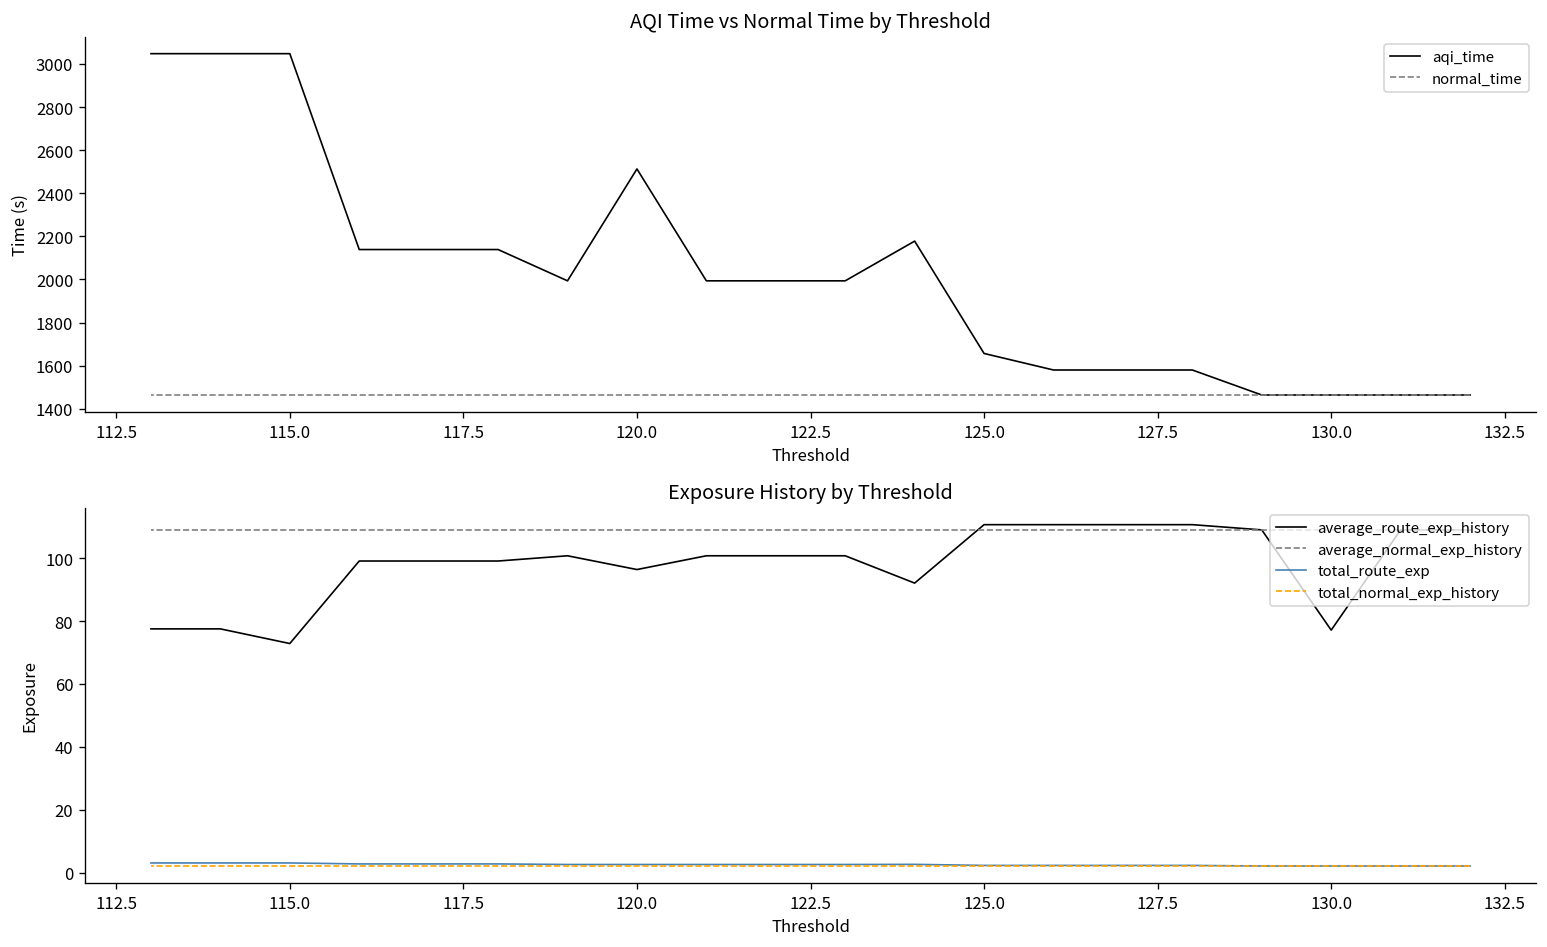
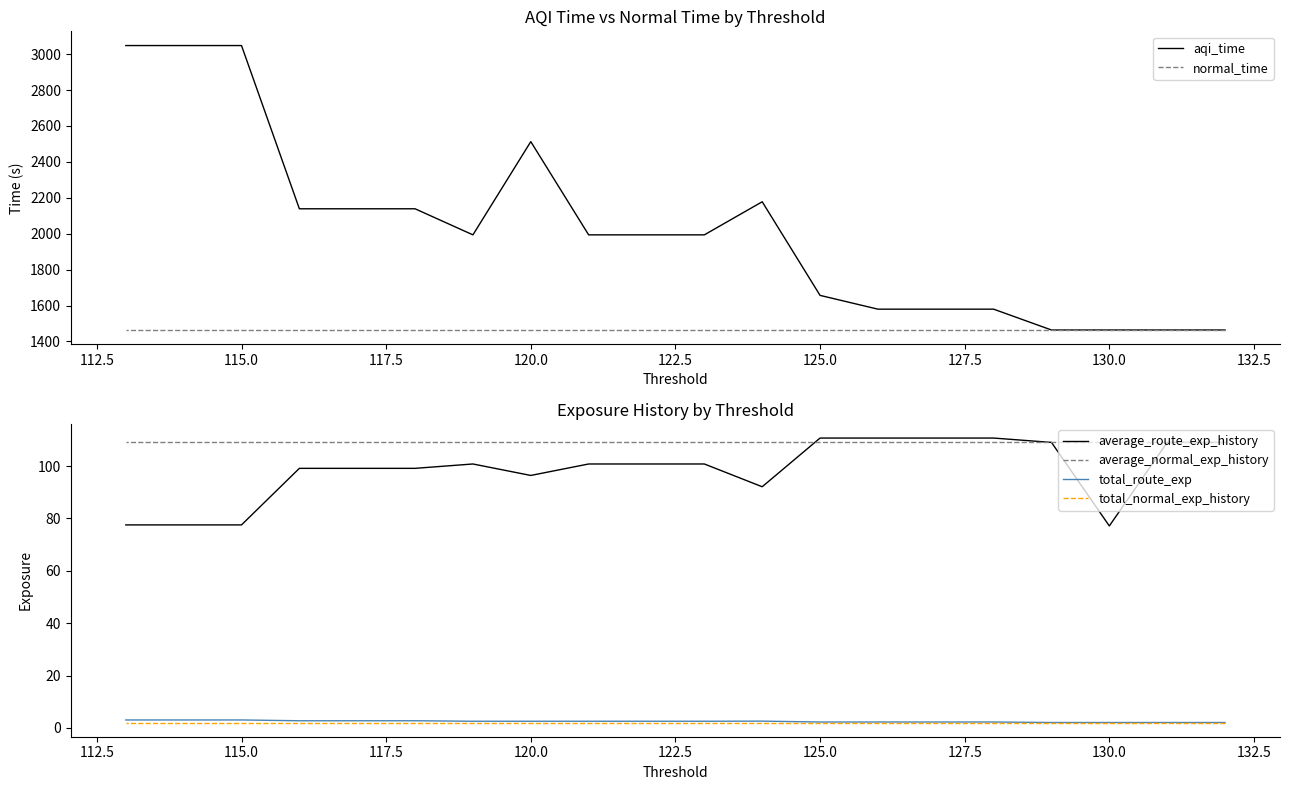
  {
    "AQI Time vs Normal Time by Threshold": {
      "aqi_time": {
        "115.0": 3050,
        "120.0": 2510,
        "125.0": 1660
      },
      "normal_time": {
        "115.0": 1460,
        "120.0": 1460,
        "125.0": 1460
      }
    },
    "Exposure History by Threshold": {
      "average_route_exp_history": {
-       "115.0": 73,
+       "115.0": 78,
        "120.0": 96,
        "125.0": 111,
        "130.0": 77
      },
      "average_normal_exp_history": {
        "115.0": 109,
        "120.0": 109,
        "125.0": 109
      }
    }
  }
